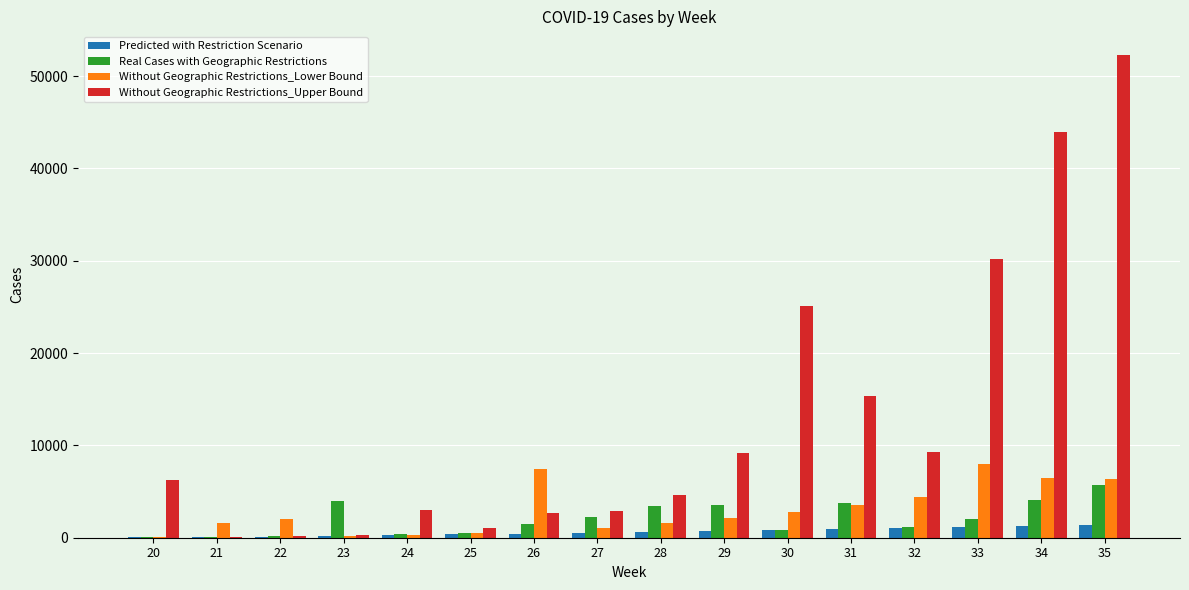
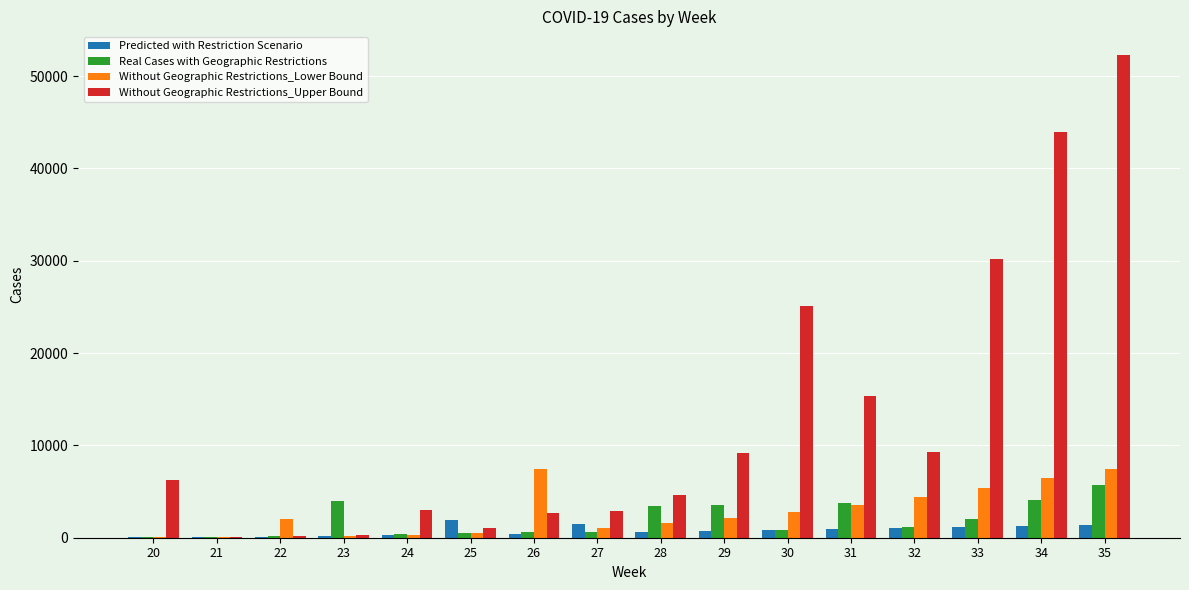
  {
    "Predicted with Restriction Scenario": {
-     "25": 0,
+     "25": 2000,
      "26": 0,
-     "27": 500,
+     "27": 1500,
      "28": 1000,
      "29": 1000,
      "30": 1000,
      "31": 1000,
      "32": 1000,
      "33": 1000,
      "34": 1000,
      "35": 1000
    },
    "Real Cases with Geographic Restrictions": {
      "23": 4000,
      "24": 0,
      "25": 1000,
-     "26": 2000,
-     "27": 2000,
+     "26": 1000,
+     "27": 1000,
      "28": 3000,
      "29": 4000,
      "30": 1000,
      "31": 4000,
      "32": 1000,
      "33": 2000,
      "34": 4000,
      "35": 6000
    },
    "Without Geographic Restrictions_Lower Bound": {
-     "21": 2000,
+     "21": 0,
      "22": 2000,
      "24": 0,
      "25": 1000,
      "26": 7000,
      "27": 1000,
      "28": 2000,
      "29": 2000,
      "30": 3000,
      "31": 4000,
      "32": 4000,
-     "33": 8000,
+     "33": 5000,
      "34": 6000,
-     "35": 6000
+     "35": 7000
    },
    "Without Geographic Restrictions_Upper Bound": {
      "20": 6000,
      "23": 0,
      "24": 3000,
      "25": 1000,
      "26": 3000,
      "27": 3000,
      "28": 5000,
      "29": 9000,
      "30": 25000,
      "31": 15000,
      "32": 9000,
      "33": 30000,
      "34": 44000,
      "35": 52000
    }
  }
